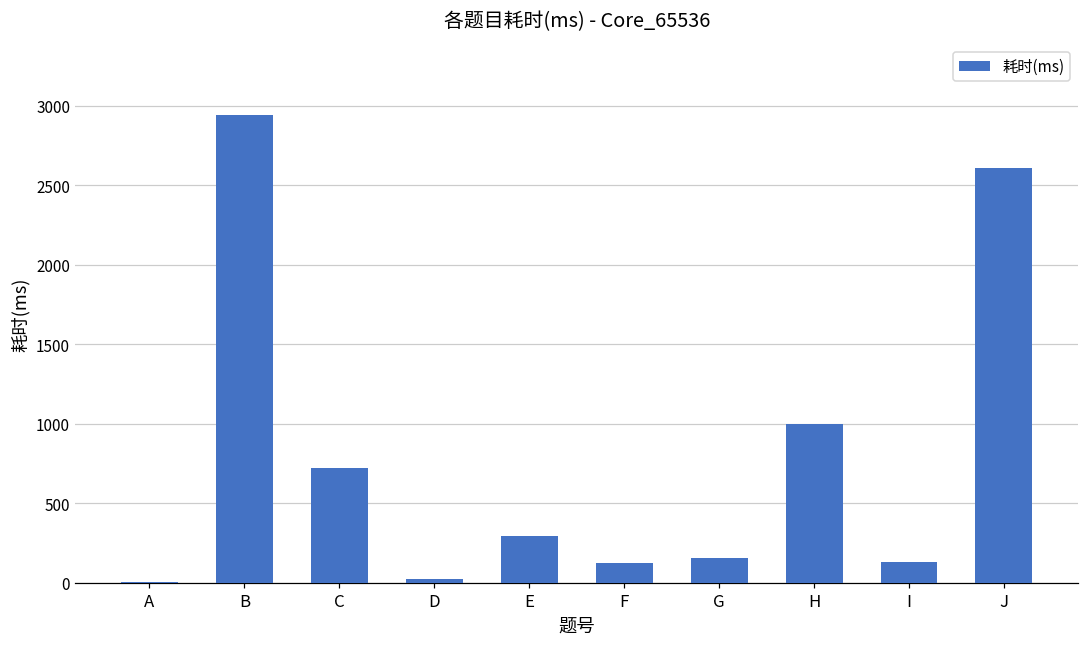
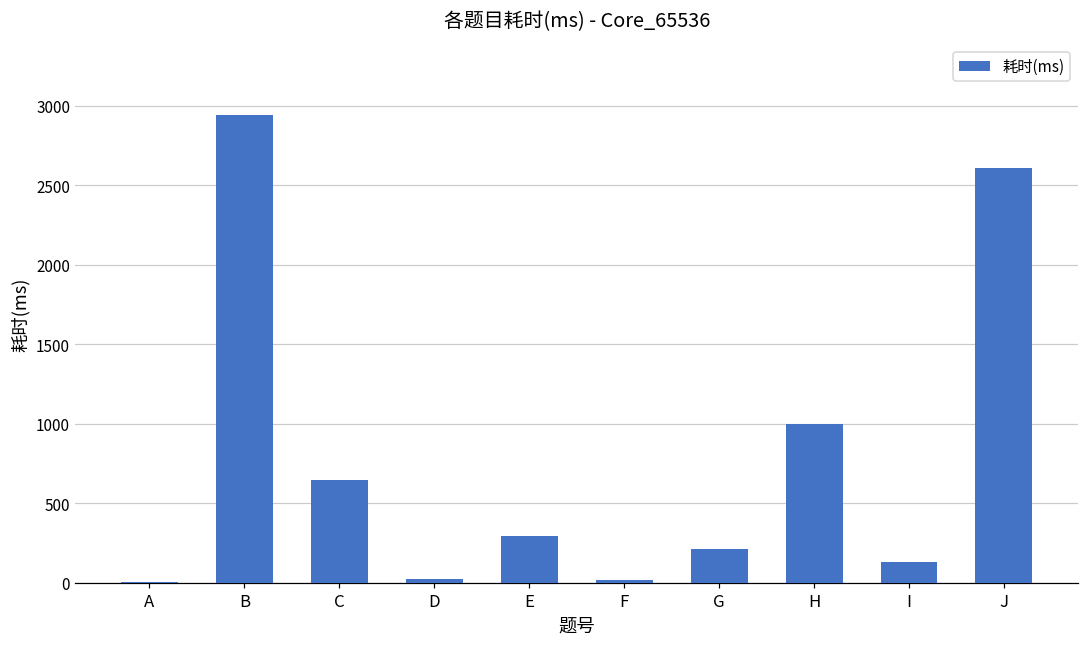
  {
    "B": 2940,
-   "C": 720,
+   "C": 650,
    "D": 20,
    "E": 290,
-   "F": 130,
-   "G": 160,
+   "F": 20,
+   "G": 210,
    "H": 1000,
    "I": 130,
    "J": 2610
  }
